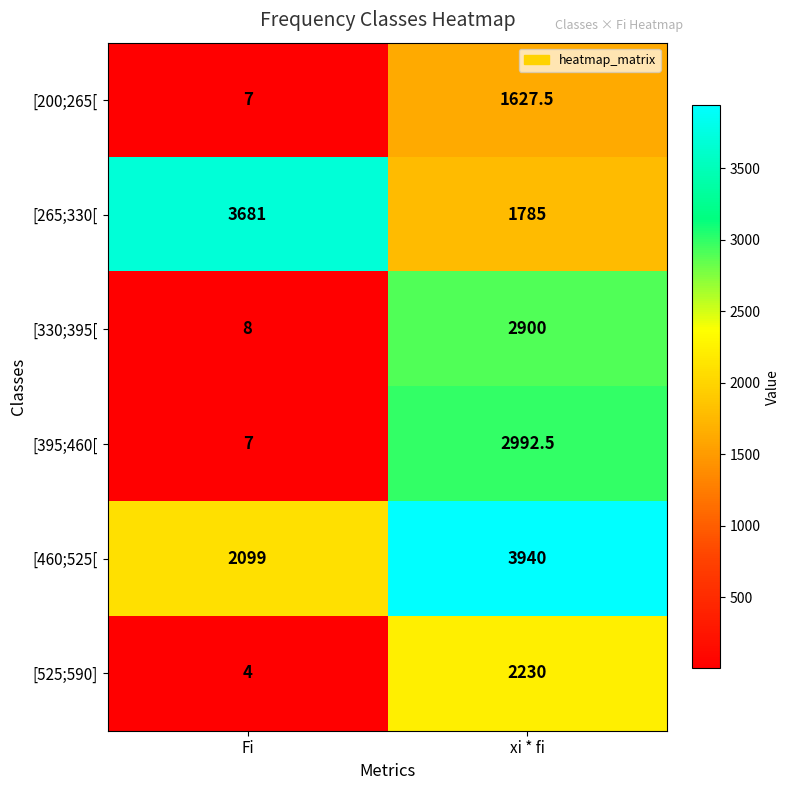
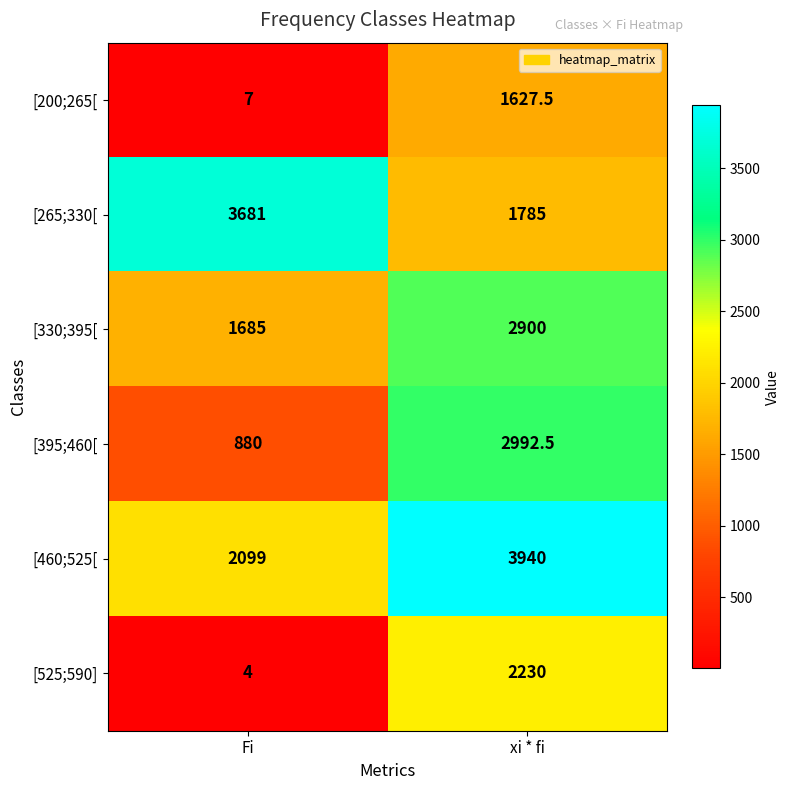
  {
    "[200;265[": {
      "Fi": 7,
      "xi * fi": 1627.5
    },
    "[265;330[": {
      "Fi": 3681,
      "xi * fi": 1785
    },
    "[330;395[": {
-     "Fi": 8,
+     "Fi": 1685,
      "xi * fi": 2900
    },
    "[395;460[": {
-     "Fi": 7,
+     "Fi": 880,
      "xi * fi": 2992.5
    },
    "[460;525[": {
      "Fi": 2099,
      "xi * fi": 3940
    },
    "[525;590]": {
      "Fi": 4,
      "xi * fi": 2230
    }
  }
